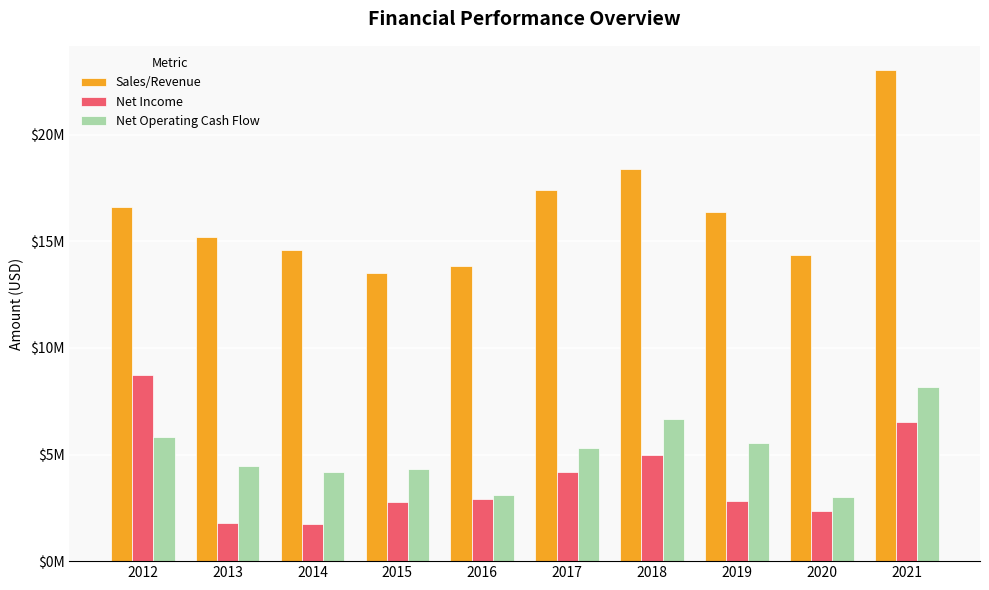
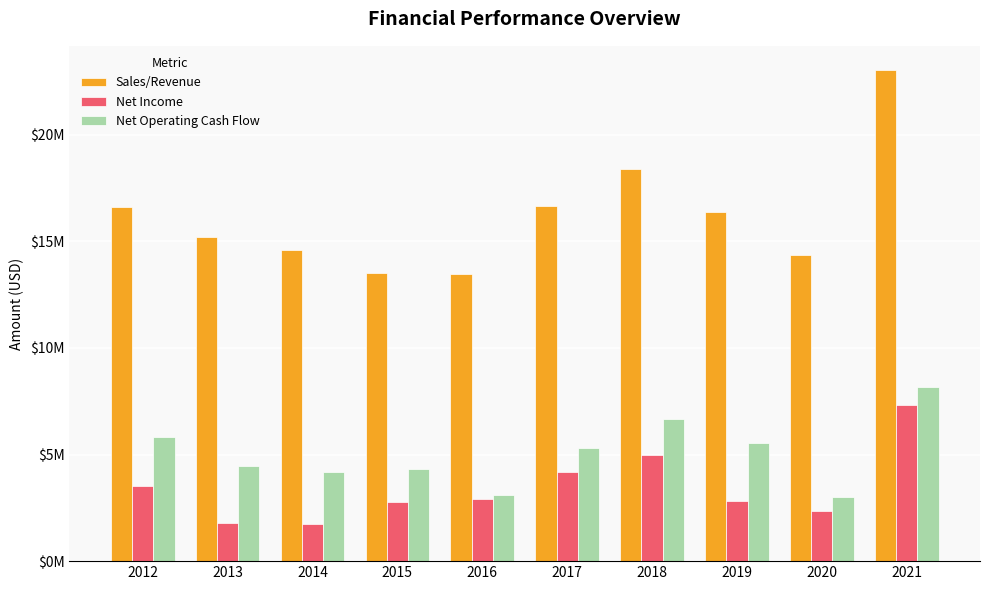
  {
    "Sales/Revenue": {
      "2012": "$16600000",
      "2013": "$15200000",
      "2014": "$14600000",
      "2015": "$13500000",
-     "2016": "$13900000",
-     "2017": "$17400000",
+     "2016": "$13500000",
+     "2017": "$16700000",
      "2018": "$18400000",
      "2019": "$16400000",
      "2020": "$14400000",
      "2021": "$23000000"
    },
    "Net Income": {
-     "2012": "$8700000",
+     "2012": "$3500000",
      "2013": "$1800000",
      "2014": "$1700000",
      "2015": "$2800000",
      "2016": "$2900000",
      "2017": "$4200000",
      "2018": "$5000000",
      "2019": "$2800000",
      "2020": "$2400000",
-     "2021": "$6500000"
+     "2021": "$7300000"
    },
    "Net Operating Cash Flow": {
      "2012": "$5800000",
      "2013": "$4500000",
      "2014": "$4200000",
      "2015": "$4300000",
      "2016": "$3100000",
      "2017": "$5300000",
      "2018": "$6700000",
      "2019": "$5500000",
      "2020": "$3000000",
      "2021": "$8200000"
    }
  }
